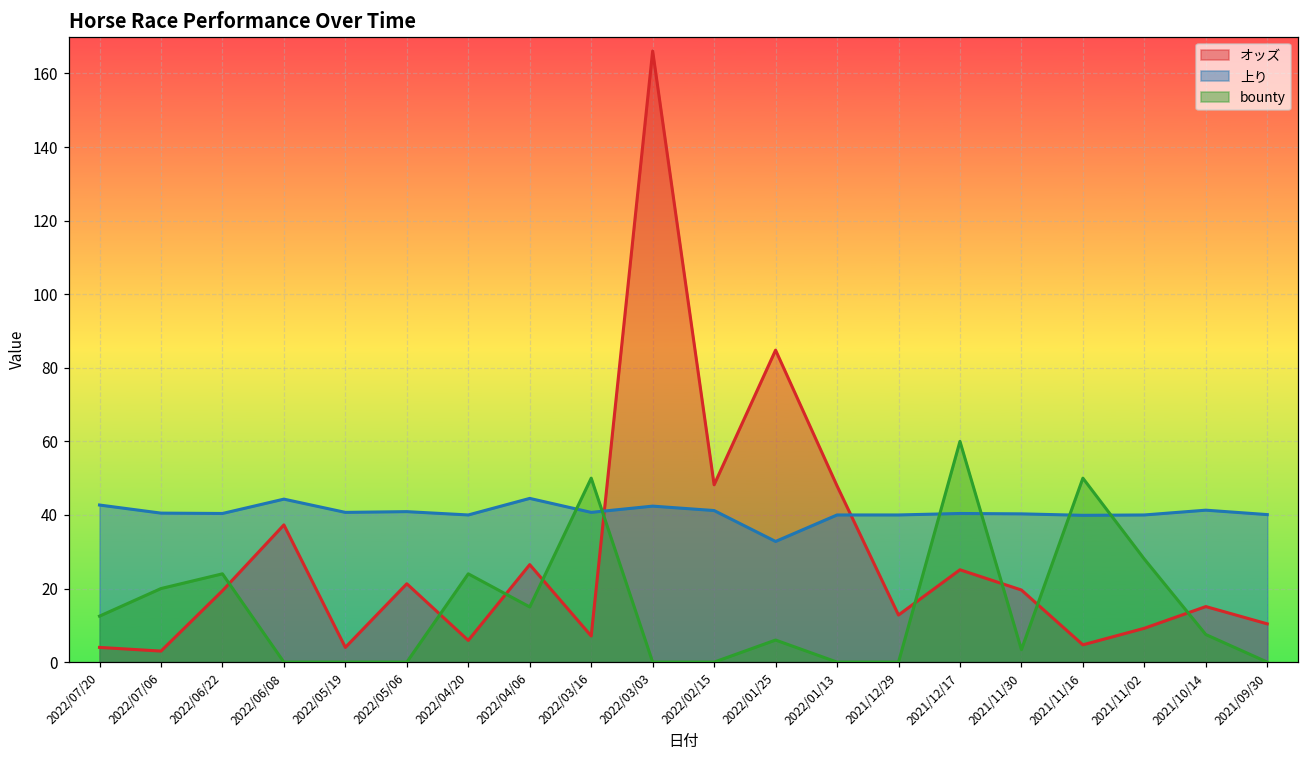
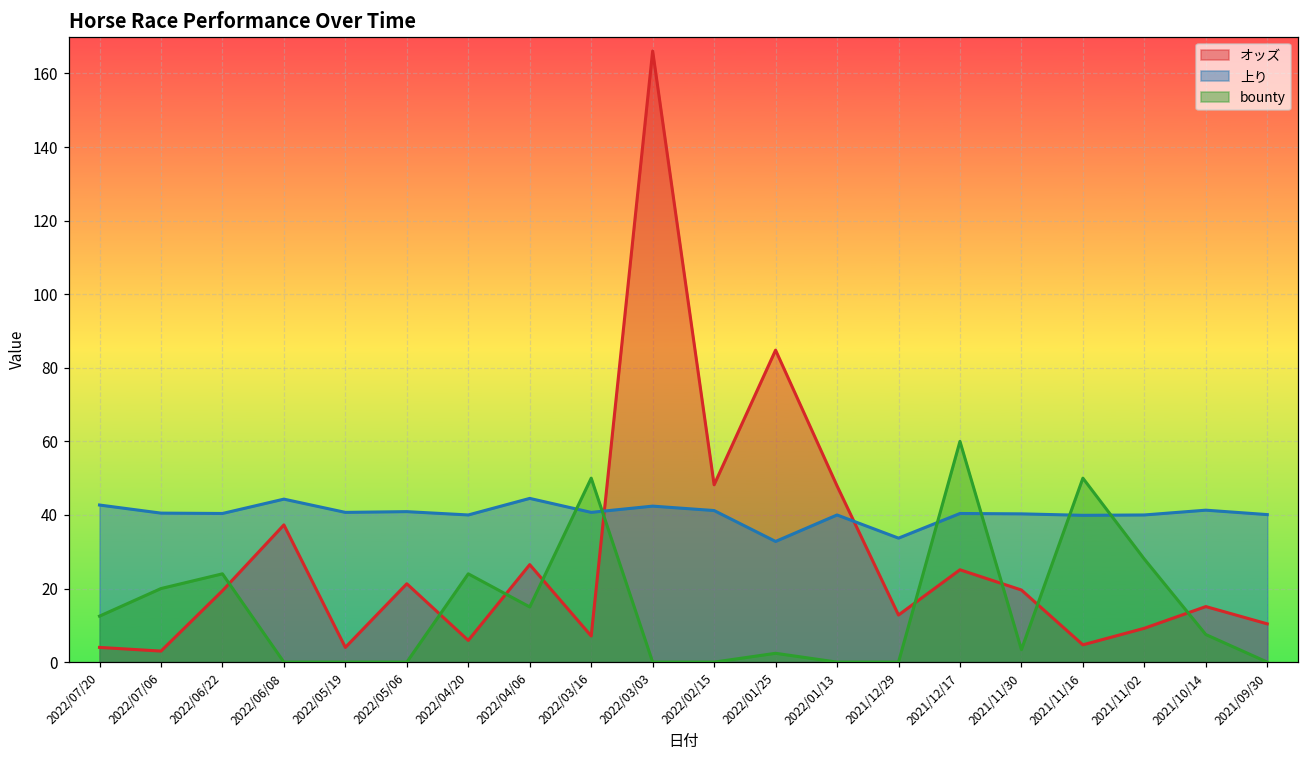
  {
    "オッズ": {
      "2022/07/20": 4,
      "2022/07/06": 3,
      "2022/06/22": 19,
      "2022/06/08": 37,
      "2022/05/19": 4,
      "2022/05/06": 21,
      "2022/04/20": 6,
      "2022/04/06": 27,
      "2022/03/16": 7,
      "2022/03/03": 166,
      "2022/02/15": 48,
      "2022/01/25": 85,
      "2022/01/13": 48,
      "2021/12/29": 13,
      "2021/12/17": 25,
      "2021/11/30": 20,
      "2021/11/16": 5,
      "2021/11/02": 9,
      "2021/10/14": 15,
      "2021/09/30": 10
    },
    "上り": {
      "2022/07/20": 43,
      "2022/07/06": 41,
      "2022/06/22": 40,
      "2022/06/08": 44,
      "2022/05/19": 41,
      "2022/05/06": 41,
      "2022/04/20": 40,
      "2022/04/06": 45,
      "2022/03/16": 41,
      "2022/03/03": 42,
      "2022/02/15": 41,
      "2022/01/25": 33,
      "2022/01/13": 40,
-     "2021/12/29": 40,
+     "2021/12/29": 34,
      "2021/12/17": 40,
      "2021/11/30": 40,
      "2021/11/16": 40,
      "2021/11/02": 40,
      "2021/10/14": 41,
      "2021/09/30": 40
    },
    "bounty": {
      "2022/07/20": 13,
      "2022/07/06": 20,
      "2022/06/22": 24,
      "2022/06/08": 0,
      "2022/05/19": 0,
      "2022/05/06": 0,
      "2022/04/20": 24,
      "2022/04/06": 15,
      "2022/03/16": 50,
      "2022/03/03": 0,
      "2022/02/15": 0,
-     "2022/01/25": 6,
+     "2022/01/25": 2,
      "2022/01/13": 0,
      "2021/12/29": 0,
      "2021/12/17": 60,
      "2021/11/30": 3,
      "2021/11/16": 50,
      "2021/11/02": 28,
      "2021/10/14": 8,
      "2021/09/30": 0
    }
  }
